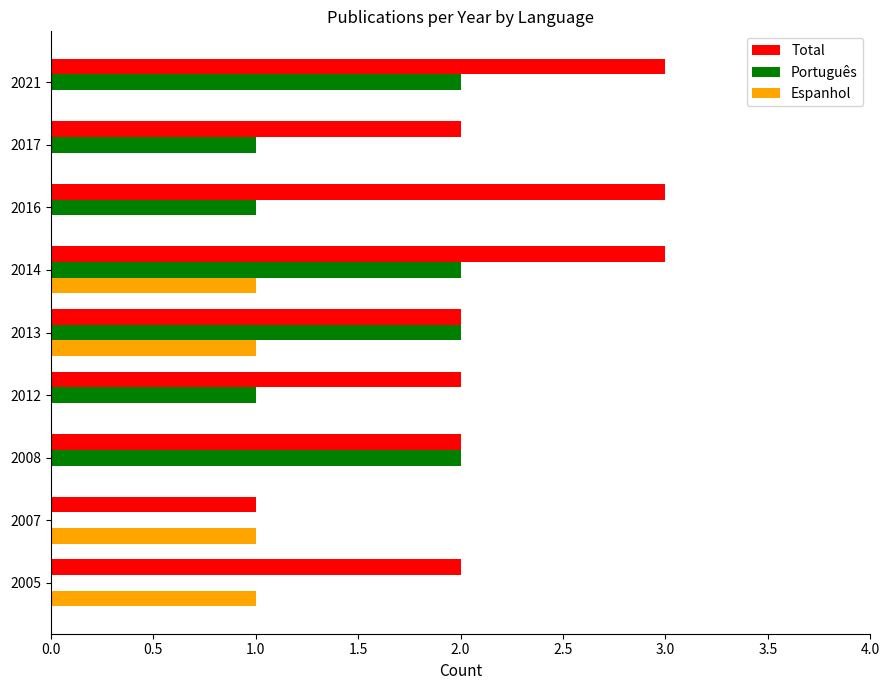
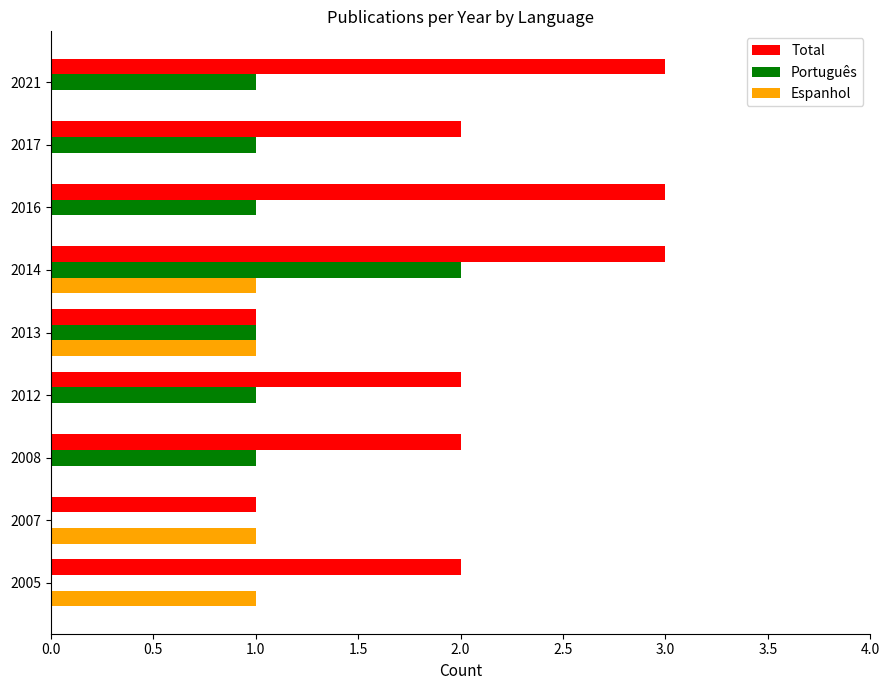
  {
    "Total": {
      "2021": 3,
      "2017": 2,
      "2016": 3,
      "2014": 3,
-     "2013": 2,
+     "2013": 1,
      "2012": 2,
      "2008": 2,
      "2007": 1,
      "2005": 2
    },
    "Português": {
-     "2021": 2,
+     "2021": 1,
      "2017": 1,
      "2016": 1,
      "2014": 2,
-     "2013": 2,
+     "2013": 1,
      "2012": 1,
-     "2008": 2,
+     "2008": 1,
      "2007": 0,
      "2005": 0
    },
    "Espanhol": {
      "2021": 0,
      "2017": 0,
      "2016": 0,
      "2014": 1,
      "2013": 1,
      "2012": 0,
      "2008": 0,
      "2007": 1,
      "2005": 1
    }
  }
